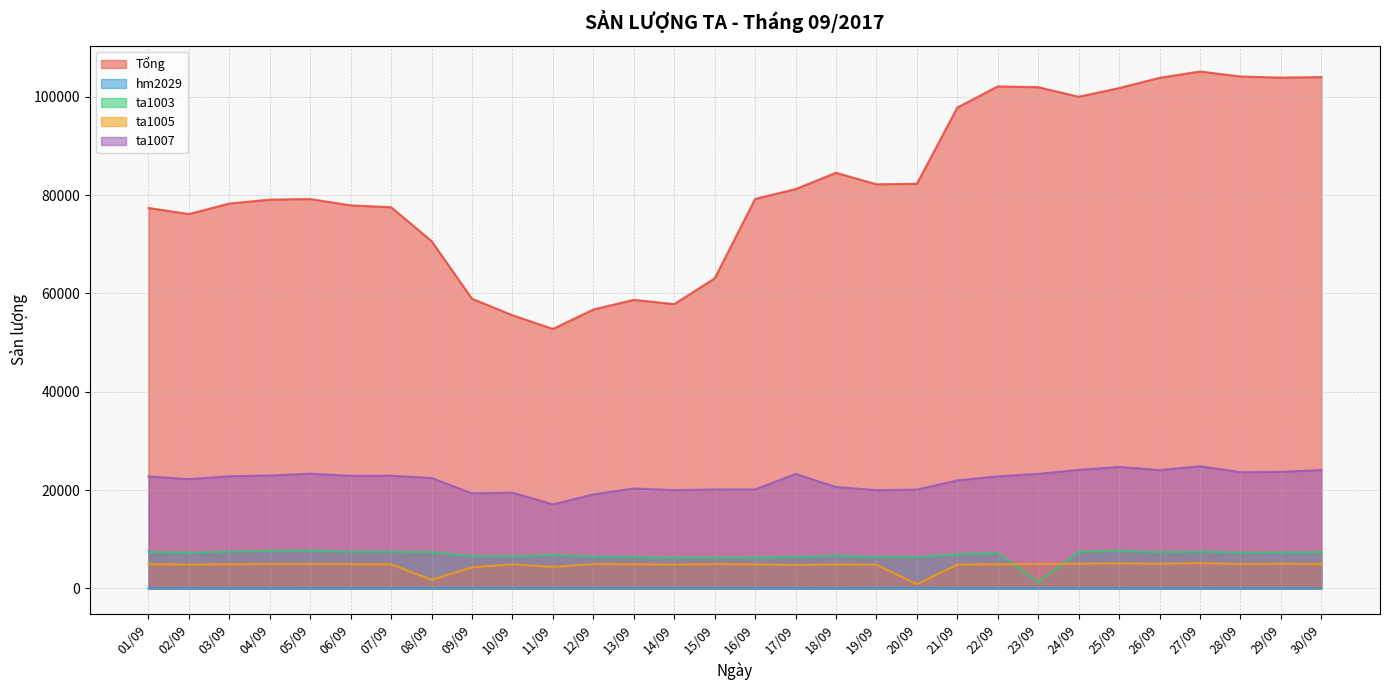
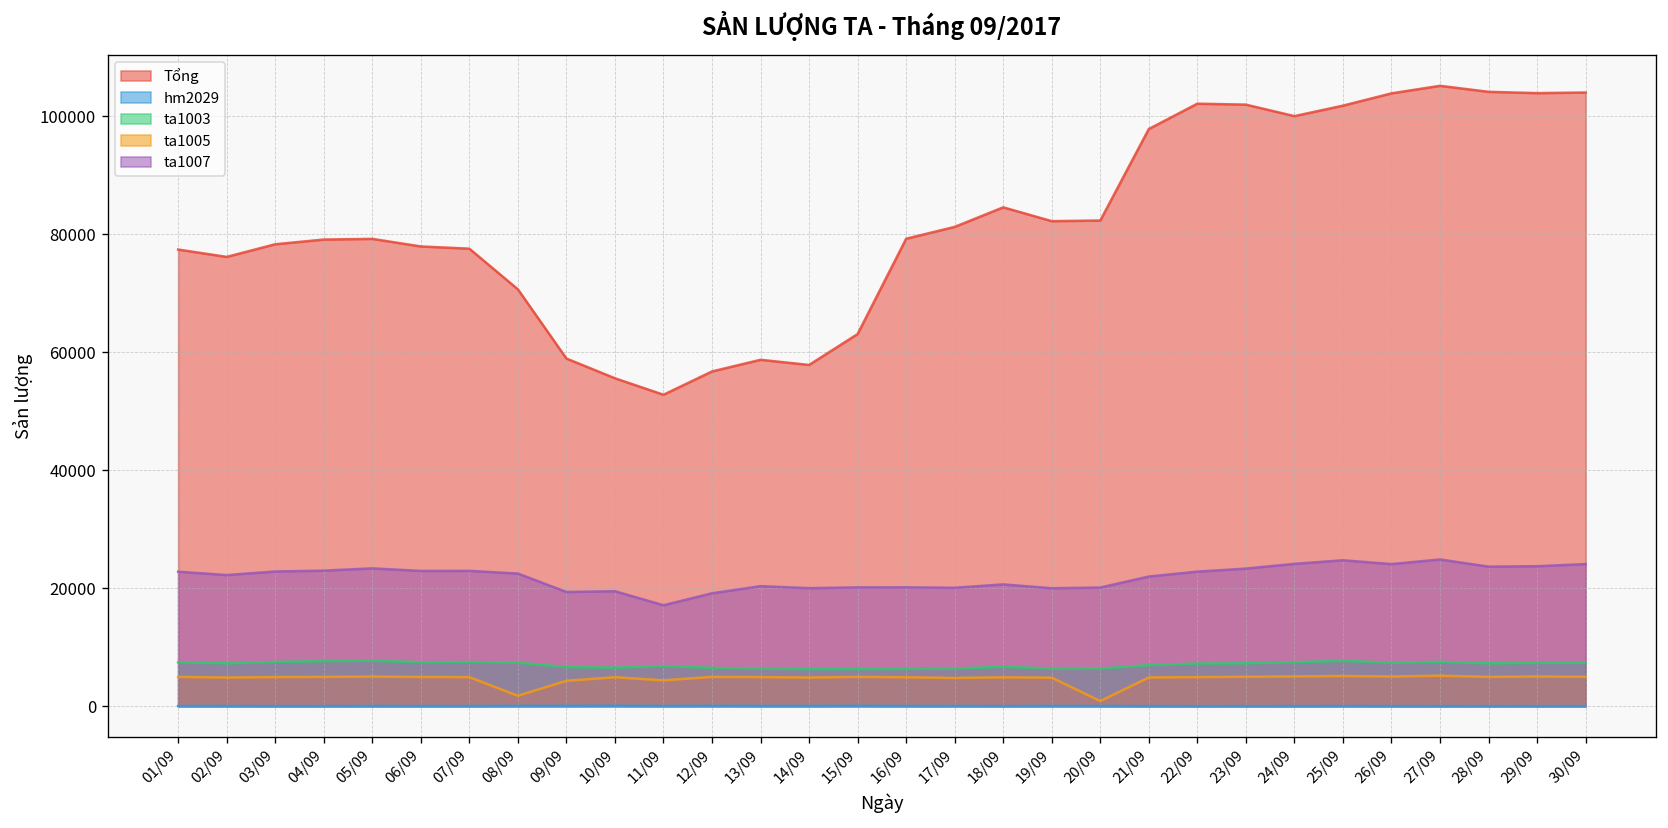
  {
    "Tổng": {
      "01/09": 77000,
      "02/09": 76000,
      "03/09": 78000,
      "04/09": 79000,
      "05/09": 79000,
      "06/09": 78000,
      "07/09": 78000,
      "08/09": 71000,
      "09/09": 59000,
      "10/09": 56000,
      "11/09": 53000,
      "12/09": 57000,
      "13/09": 59000,
      "14/09": 58000,
      "15/09": 63000,
      "16/09": 79000,
      "17/09": 81000,
      "18/09": 85000,
      "19/09": 82000,
      "20/09": 82000,
      "21/09": 98000,
      "22/09": 102000,
      "23/09": 102000,
      "24/09": 100000,
      "25/09": 102000,
      "26/09": 104000,
      "27/09": 105000,
      "28/09": 104000,
      "29/09": 104000,
      "30/09": 104000
    },
    "hm2029": {
      "01/09": 0,
      "02/09": 0,
      "03/09": 0,
      "04/09": 0,
      "05/09": 0,
      "06/09": 0,
      "07/09": 0,
      "08/09": 0,
      "09/09": 0,
      "10/09": 0,
      "11/09": 0,
      "12/09": 0,
      "13/09": 0,
      "14/09": 0,
      "15/09": 0,
      "16/09": 0,
      "17/09": 0,
      "18/09": 0,
      "19/09": 0,
      "20/09": 0,
      "21/09": 0,
      "22/09": 0,
      "23/09": 0,
      "24/09": 0,
      "25/09": 0,
      "26/09": 0,
      "27/09": 0,
      "28/09": 0,
      "29/09": 0,
      "30/09": 0
    },
    "ta1003": {
      "01/09": 7000,
      "02/09": 7000,
      "03/09": 7000,
      "04/09": 8000,
      "05/09": 8000,
      "06/09": 7000,
      "07/09": 7000,
      "08/09": 7000,
      "09/09": 7000,
      "10/09": 7000,
      "11/09": 7000,
      "12/09": 6000,
      "13/09": 6000,
      "14/09": 6000,
      "15/09": 6000,
      "16/09": 6000,
      "17/09": 6000,
      "18/09": 7000,
      "19/09": 6000,
      "20/09": 6000,
      "21/09": 7000,
      "22/09": 7000,
-     "23/09": 1000,
+     "23/09": 7000,
      "24/09": 7000,
      "25/09": 8000,
      "26/09": 7000,
      "27/09": 8000,
      "28/09": 7000,
      "29/09": 7000,
      "30/09": 7000
    },
    "ta1005": {
      "01/09": 5000,
      "02/09": 5000,
      "03/09": 5000,
      "04/09": 5000,
      "05/09": 5000,
      "06/09": 5000,
      "07/09": 5000,
      "08/09": 2000,
      "09/09": 4000,
      "10/09": 5000,
      "11/09": 4000,
      "12/09": 5000,
      "13/09": 5000,
      "14/09": 5000,
      "15/09": 5000,
      "16/09": 5000,
      "17/09": 5000,
      "18/09": 5000,
      "19/09": 5000,
      "20/09": 1000,
      "21/09": 5000,
      "22/09": 5000,
      "23/09": 5000,
      "24/09": 5000,
      "25/09": 5000,
      "26/09": 5000,
      "27/09": 5000,
      "28/09": 5000,
      "29/09": 5000,
      "30/09": 5000
    },
    "ta1007": {
      "01/09": 23000,
      "02/09": 22000,
      "03/09": 23000,
      "04/09": 23000,
      "05/09": 23000,
      "06/09": 23000,
      "07/09": 23000,
      "08/09": 22000,
      "09/09": 19000,
      "10/09": 19000,
      "11/09": 17000,
      "12/09": 19000,
      "13/09": 20000,
      "14/09": 20000,
      "15/09": 20000,
      "16/09": 20000,
-     "17/09": 23000,
+     "17/09": 20000,
      "18/09": 21000,
      "19/09": 20000,
      "20/09": 20000,
      "21/09": 22000,
      "22/09": 23000,
      "23/09": 23000,
      "24/09": 24000,
      "25/09": 25000,
      "26/09": 24000,
      "27/09": 25000,
      "28/09": 24000,
      "29/09": 24000,
      "30/09": 24000
    }
  }
